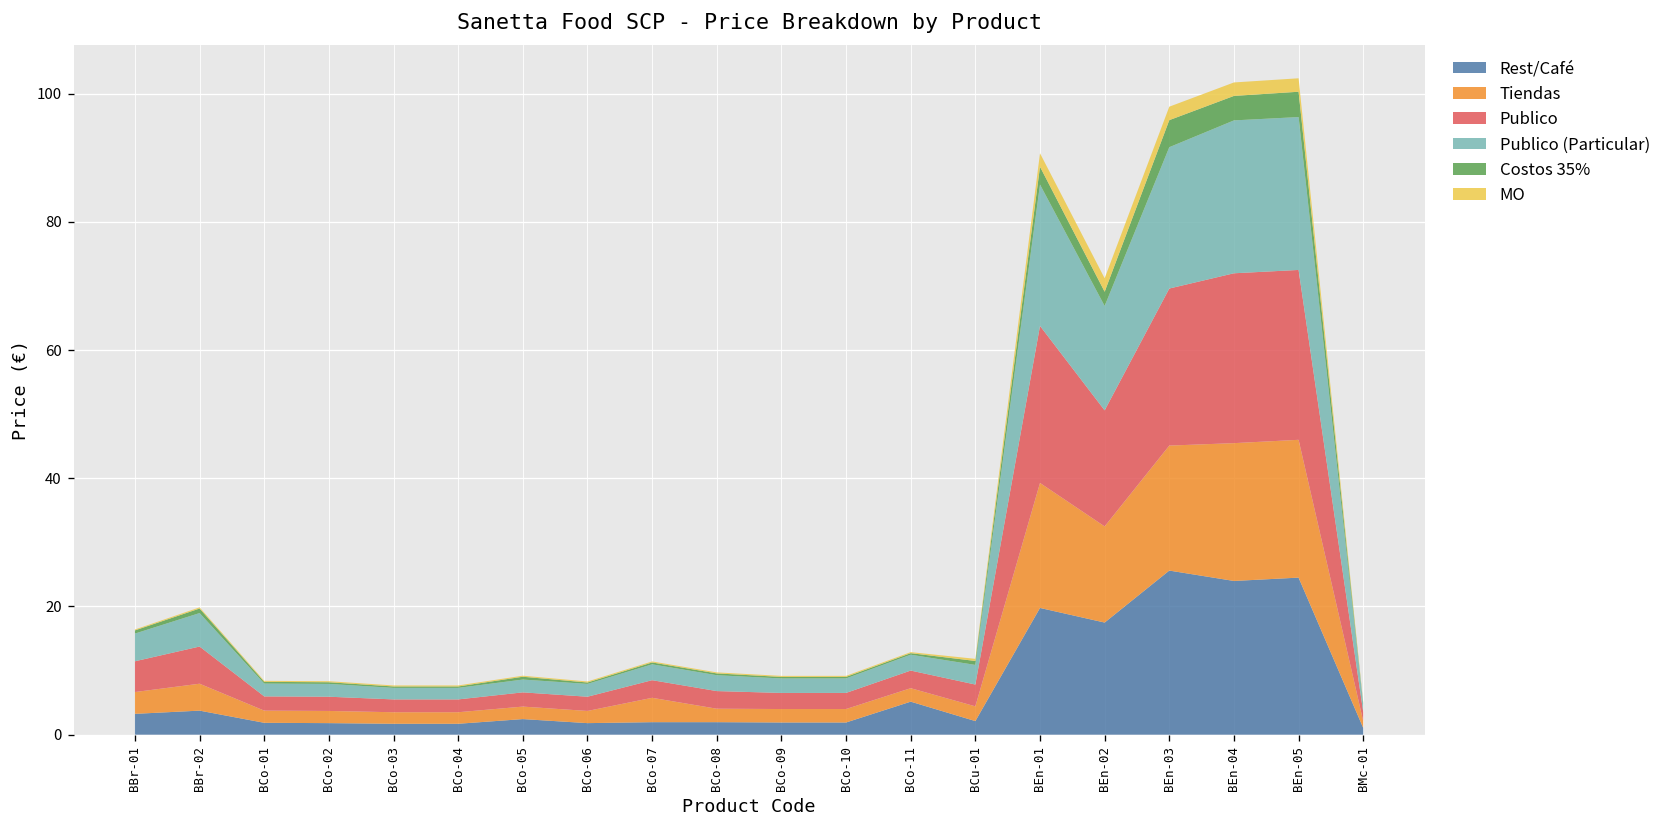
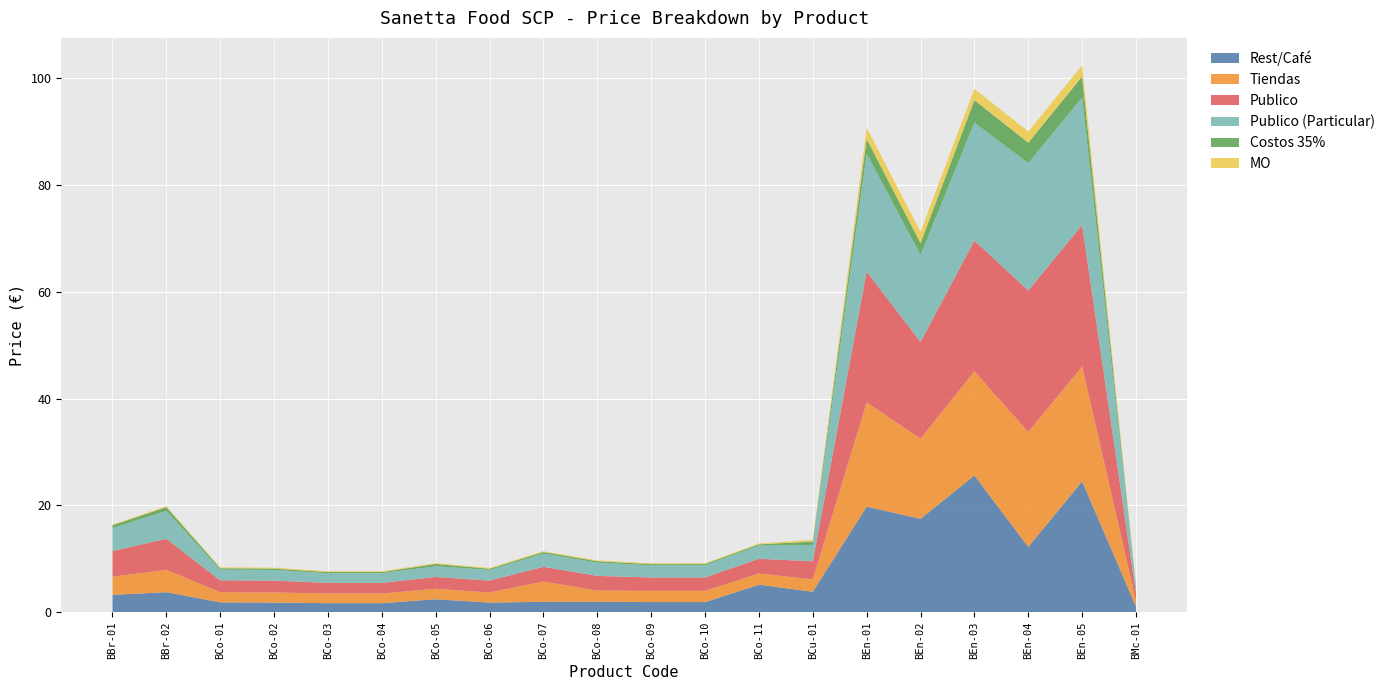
  {
    "Rest/Café": {
      "BBr-01": 3,
      "BBr-02": 4,
      "BCo-01": 2,
      "BCo-02": 2,
      "BCo-03": 2,
      "BCo-04": 2,
      "BCo-05": 2,
      "BCo-06": 2,
      "BCo-07": 2,
      "BCo-08": 2,
      "BCo-09": 2,
      "BCo-10": 2,
      "BCo-11": 5,
-     "BCu-01": 2,
+     "BCu-01": 4,
      "BEn-01": 20,
      "BEn-02": 17,
      "BEn-03": 26,
-     "BEn-04": 24,
+     "BEn-04": 12,
      "BEn-05": 25,
      "BMc-01": 1
    },
    "Tiendas": {
      "BBr-01": 3,
      "BBr-02": 4,
      "BCo-01": 2,
      "BCo-02": 2,
      "BCo-03": 2,
      "BCo-04": 2,
      "BCo-05": 2,
      "BCo-06": 2,
      "BCo-07": 4,
      "BCo-08": 2,
      "BCo-09": 2,
      "BCo-10": 2,
      "BCo-11": 2,
      "BCu-01": 2,
      "BEn-01": 19,
      "BEn-02": 15,
      "BEn-03": 20,
      "BEn-04": 22,
      "BEn-05": 22,
      "BMc-01": 1
    },
    "Publico": {
      "BBr-01": 5,
      "BBr-02": 6,
      "BCo-01": 2,
      "BCo-02": 2,
      "BCo-03": 2,
      "BCo-04": 2,
      "BCo-05": 2,
      "BCo-06": 2,
      "BCo-07": 3,
      "BCo-08": 3,
      "BCo-09": 3,
      "BCo-10": 3,
      "BCo-11": 3,
      "BCu-01": 3,
      "BEn-01": 25,
      "BEn-02": 18,
      "BEn-03": 24,
      "BEn-04": 27,
      "BEn-05": 27,
      "BMc-01": 1
    },
    "Publico (Particular)": {
      "BBr-01": 4,
      "BBr-02": 5,
      "BCu-01": 3,
      "BEn-01": 22,
      "BEn-02": 16,
      "BEn-03": 22,
      "BEn-04": 24,
      "BEn-05": 24
    },
    "Costos 35%": {
      "BEn-01": 3,
      "BEn-02": 2,
      "BEn-03": 4,
      "BEn-04": 4,
      "BEn-05": 4
    },
    "MO": {
      "BEn-01": 2,
      "BEn-02": 2,
      "BEn-03": 2,
      "BEn-04": 2,
      "BEn-05": 2
    }
  }
